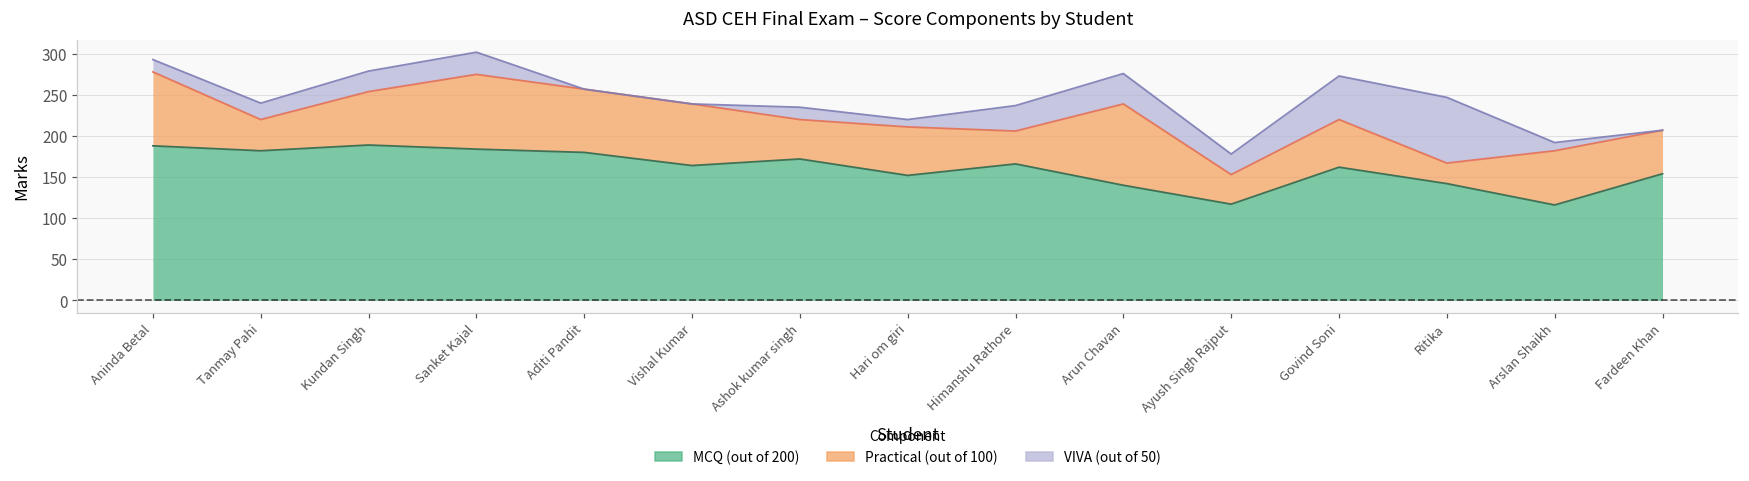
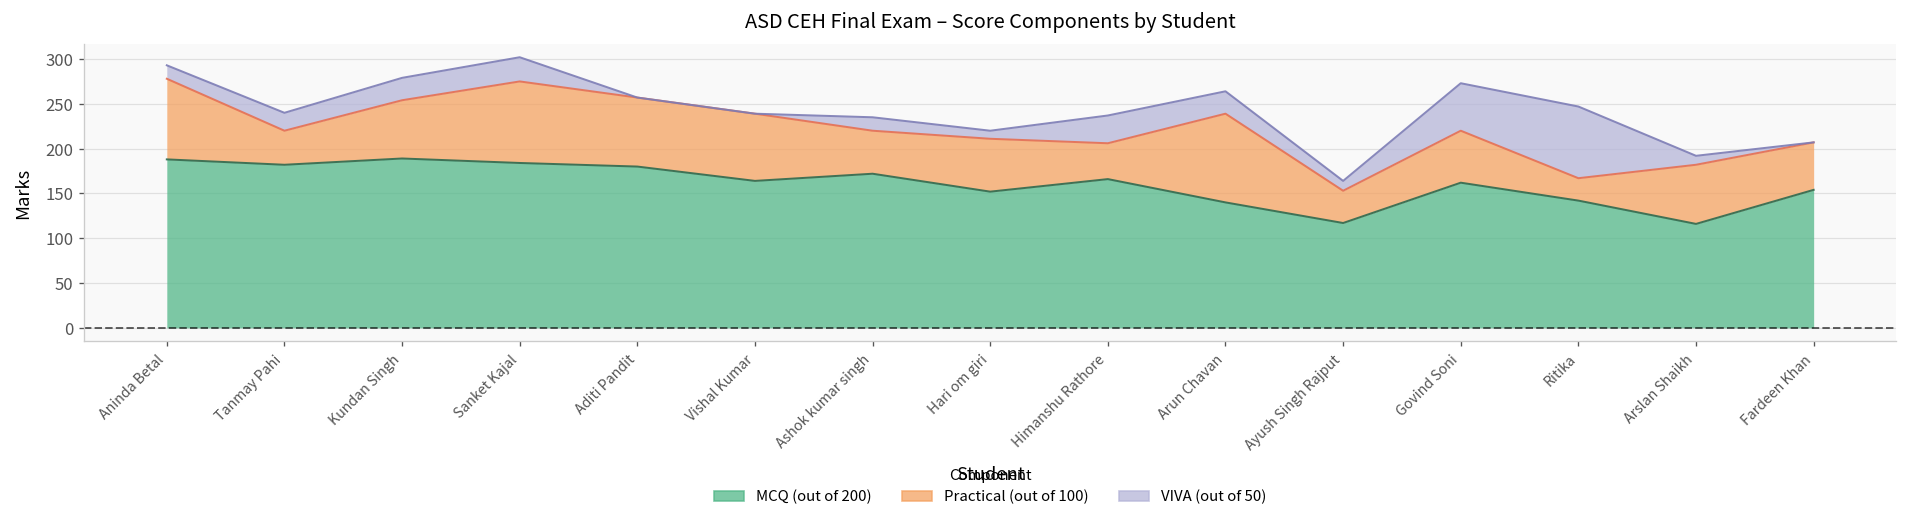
  {
    "MCQ (out of 200)": {
      "Aninda Betal": 190,
      "Tanmay Pahi": 180,
      "Kundan Singh": 190,
      "Sanket Kajal": 180,
      "Aditi Pandit": 180,
      "Vishal Kumar": 160,
      "Ashok kumar singh": 170,
      "Hari om giri": 150,
      "Himanshu Rathore": 170,
      "Arun Chavan": 140,
      "Ayush Singh Rajput": 120,
      "Govind Soni": 160,
      "Ritika": 140,
      "Arslan Shaikh": 120,
      "Fardeen Khan": 150
    },
    "Practical (out of 100)": {
      "Aninda Betal": 90,
      "Tanmay Pahi": 40,
      "Kundan Singh": 70,
      "Sanket Kajal": 90,
      "Ashok kumar singh": 50,
      "Hari om giri": 60,
      "Himanshu Rathore": 40,
      "Arun Chavan": 100,
      "Ayush Singh Rajput": 40,
      "Govind Soni": 60,
      "Ritika": 30,
      "Arslan Shaikh": 70
    },
    "VIVA (out of 50)": {
      "Aninda Betal": 20,
      "Tanmay Pahi": 20,
      "Kundan Singh": 30,
      "Sanket Kajal": 30,
      "Ashok kumar singh": 20,
      "Hari om giri": 10,
      "Himanshu Rathore": 30,
-     "Arun Chavan": 40,
-     "Ayush Singh Rajput": 30,
+     "Arun Chavan": 30,
+     "Ayush Singh Rajput": 10,
      "Govind Soni": 50,
      "Ritika": 80,
      "Arslan Shaikh": 10
    }
  }
